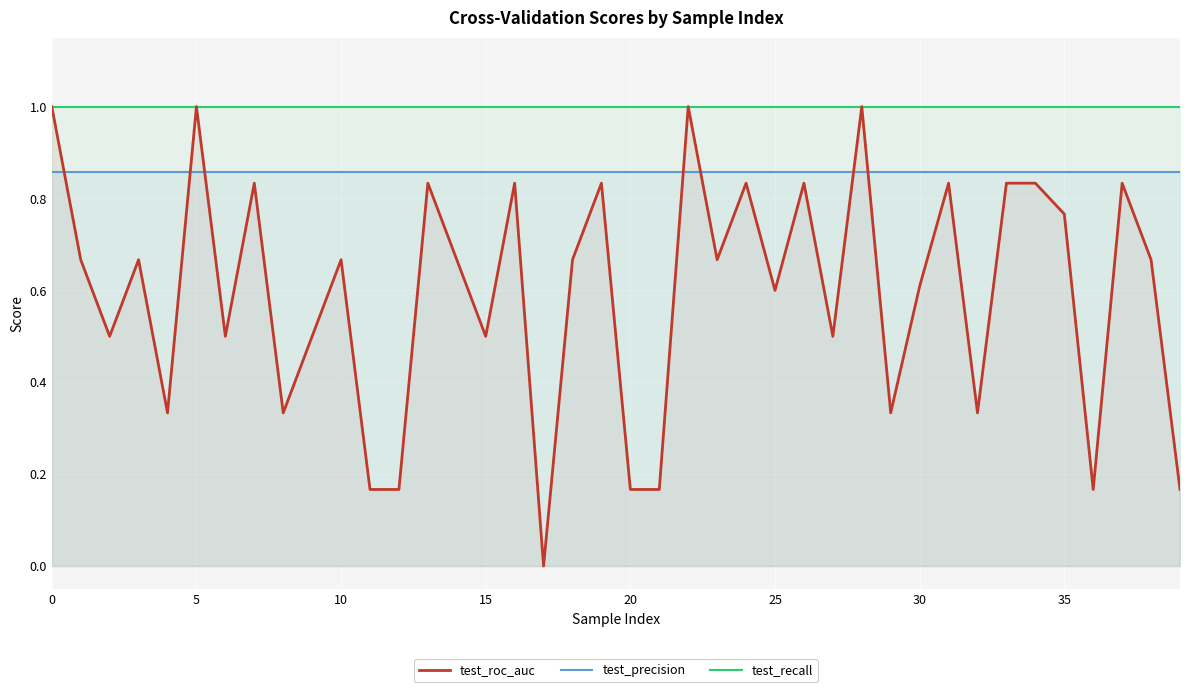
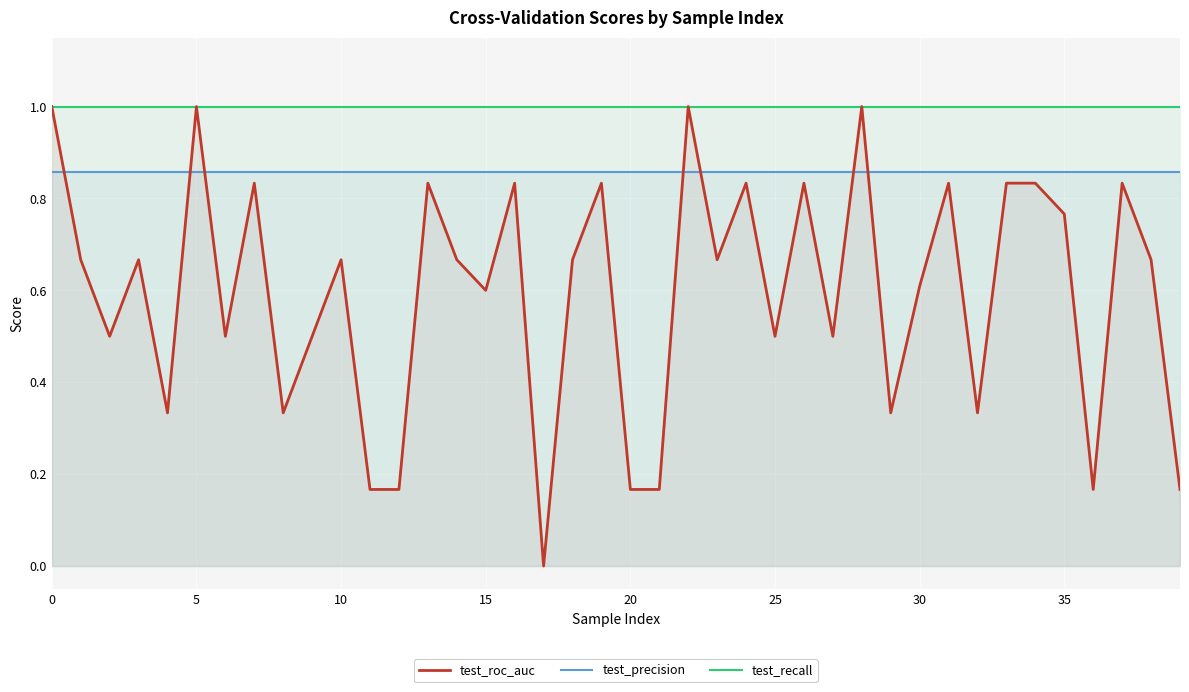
  {
    "test_roc_auc": {
      "10": 0.67,
-     "15": 0.5,
+     "15": 0.6,
      "20": 0.17,
-     "25": 0.6,
+     "25": 0.5,
      "30": 0.61,
      "35": 0.77
    },
    "test_precision": {
      "0": 0.86,
      "5": 0.86,
      "10": 0.86,
      "15": 0.86,
      "20": 0.86,
      "25": 0.86,
      "30": 0.86,
      "35": 0.86
    },
    "test_recall": {
      "10": 1.0,
      "15": 1.0,
      "20": 1.0,
      "25": 1.0,
      "30": 1.0,
      "35": 1.0
    }
  }
